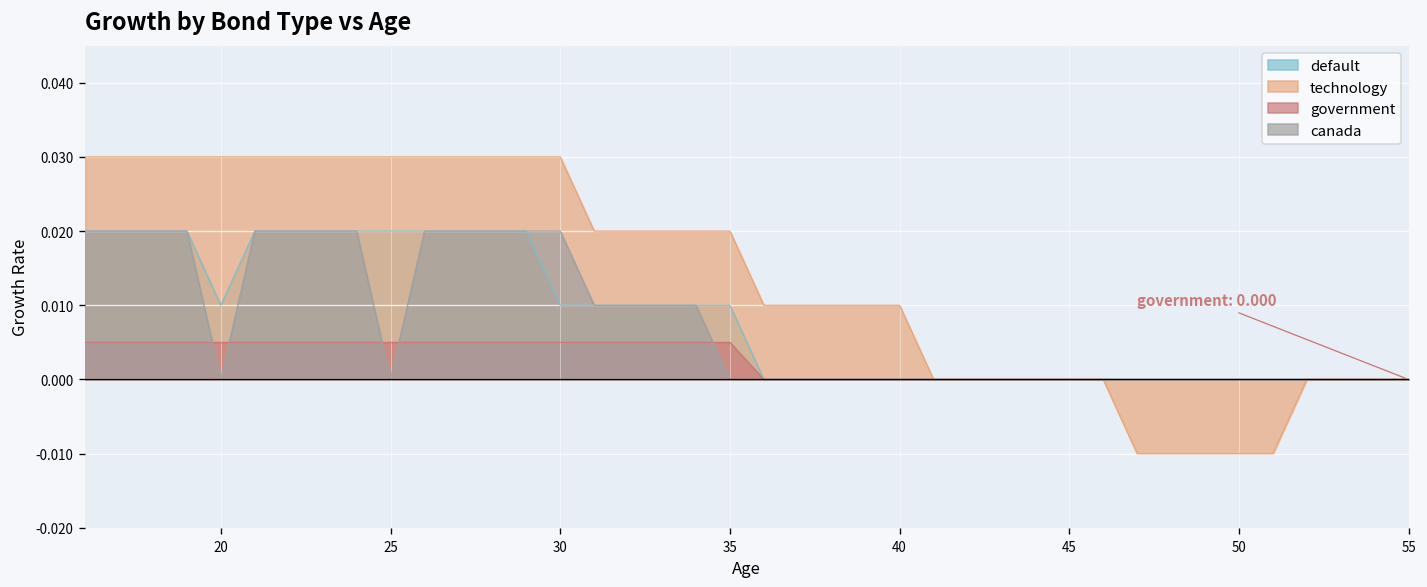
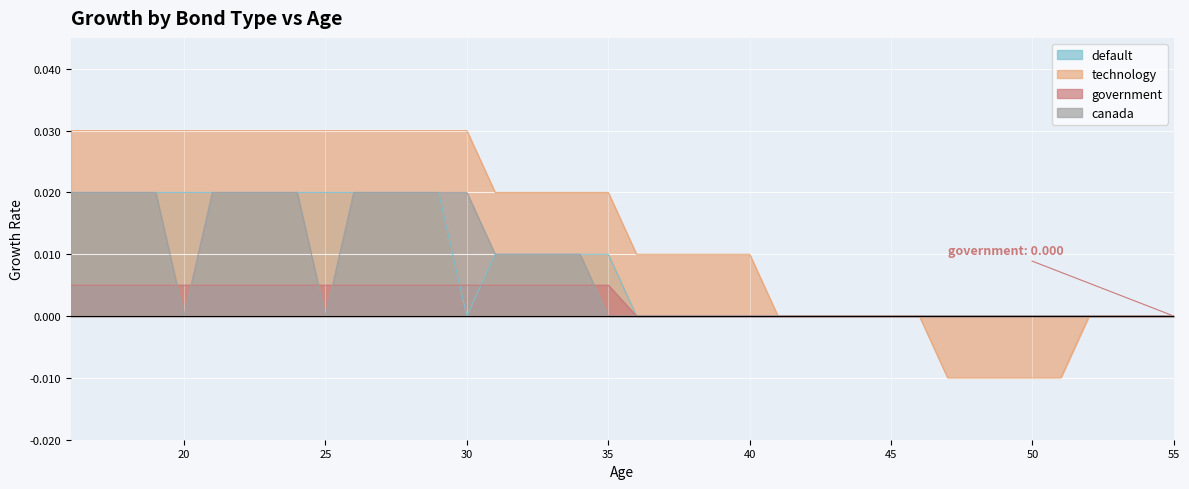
  {
    "default": {
-     "20": 0.01,
+     "20": 0.02,
      "25": 0.02,
-     "30": 0.01,
+     "30": 0.00,
      "35": 0.01
    },
    "canada": {
      "20": 0.00,
      "25": 0.00,
      "30": 0.02,
      "35": 0.00
    }
  }
